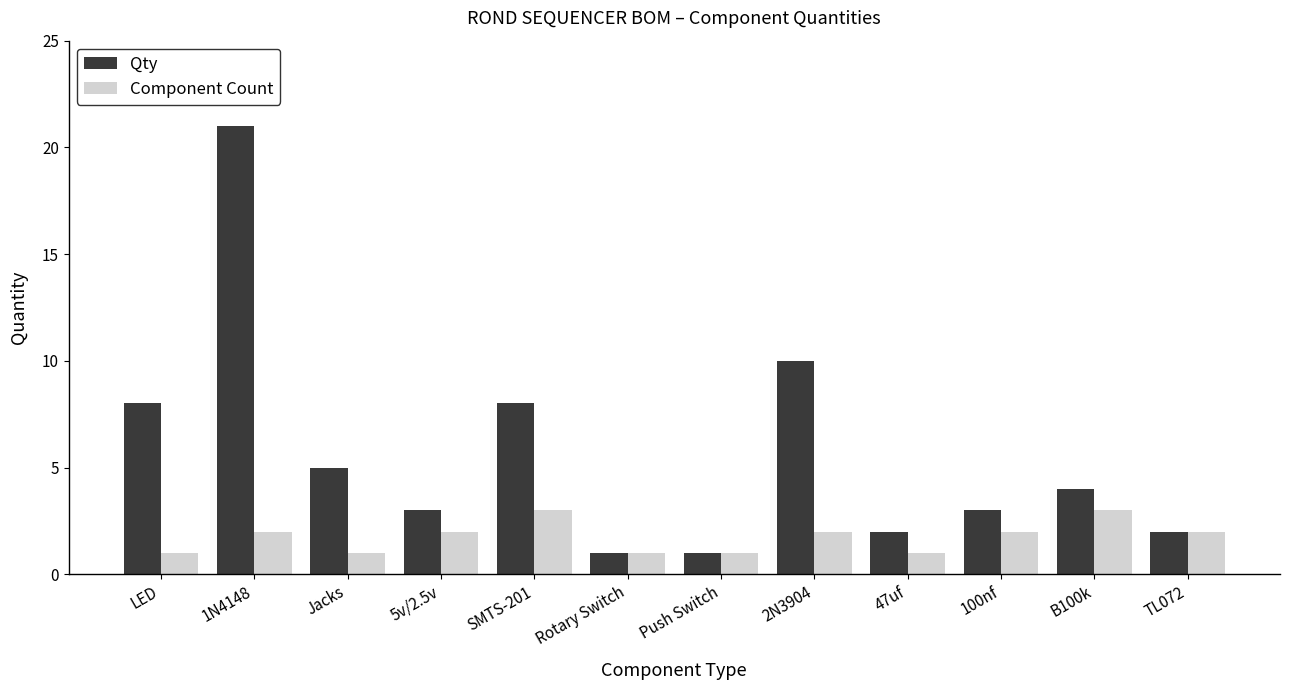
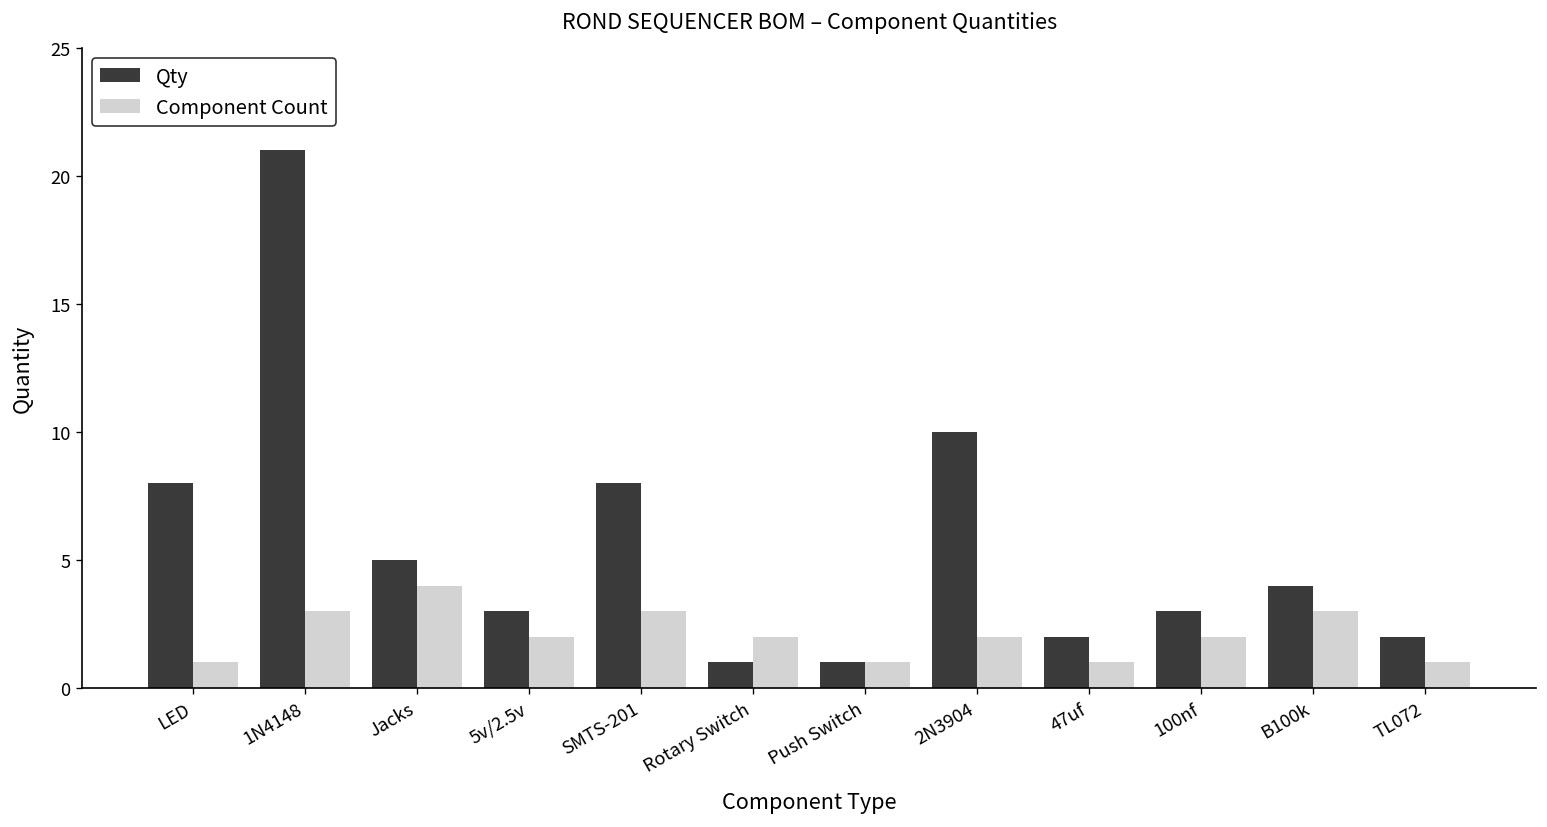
  {
    "Qty": {
      "LED": 8,
      "1N4148": 21,
      "Jacks": 5,
      "5v/2.5v": 3,
      "SMTS-201": 8,
      "Rotary Switch": 1,
      "Push Switch": 1,
      "2N3904": 10,
      "47uf": 2,
      "100nf": 3,
      "B100k": 4,
      "TL072": 2
    },
    "Component Count": {
      "LED": 1,
-     "1N4148": 2,
-     "Jacks": 1,
+     "1N4148": 3,
+     "Jacks": 4,
      "5v/2.5v": 2,
      "SMTS-201": 3,
-     "Rotary Switch": 1,
+     "Rotary Switch": 2,
      "Push Switch": 1,
      "2N3904": 2,
      "47uf": 1,
      "100nf": 2,
      "B100k": 3,
-     "TL072": 2
+     "TL072": 1
    }
  }
